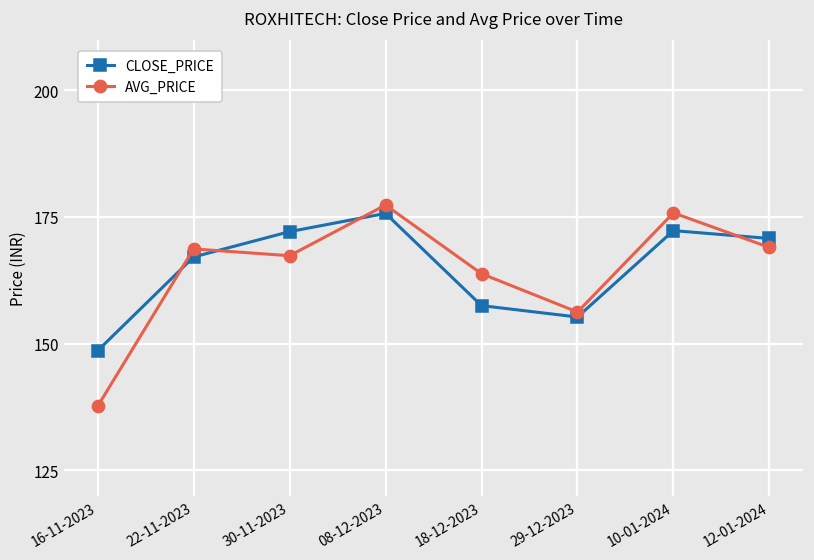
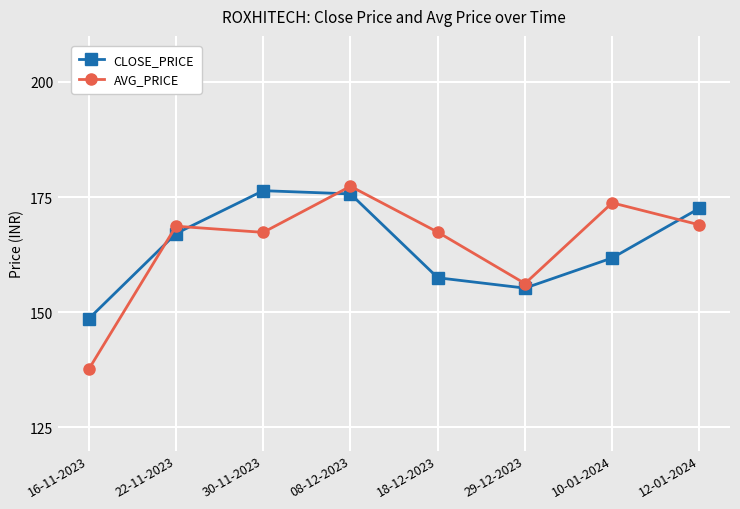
  {
    "CLOSE_PRICE": {
      "16-11-2023": 149,
      "22-11-2023": 167,
-     "30-11-2023": 172,
+     "30-11-2023": 176,
      "08-12-2023": 176,
      "18-12-2023": 158,
      "29-12-2023": 155,
-     "10-01-2024": 172,
-     "12-01-2024": 171
+     "10-01-2024": 162,
+     "12-01-2024": 173
    },
    "AVG_PRICE": {
      "16-11-2023": 138,
      "22-11-2023": 169,
      "30-11-2023": 167,
      "08-12-2023": 177,
-     "18-12-2023": 164,
+     "18-12-2023": 167,
      "29-12-2023": 156,
-     "10-01-2024": 176,
+     "10-01-2024": 174,
      "12-01-2024": 169
    }
  }
